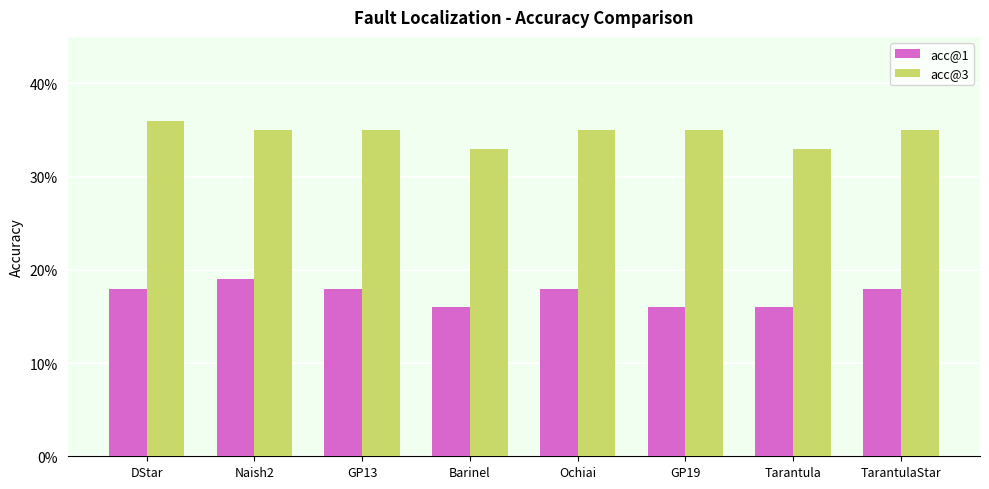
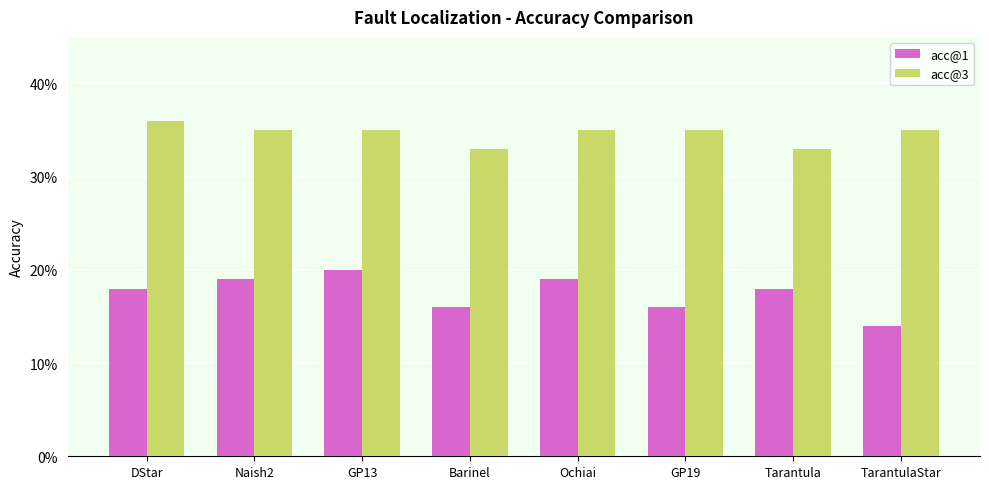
  {
    "acc@1": {
      "DStar": "18%",
      "Naish2": "19%",
-     "GP13": "18%",
+     "GP13": "20%",
      "Barinel": "16%",
-     "Ochiai": "18%",
+     "Ochiai": "19%",
      "GP19": "16%",
-     "Tarantula": "16%",
-     "TarantulaStar": "18%"
+     "Tarantula": "18%",
+     "TarantulaStar": "14%"
    },
    "acc@3": {
      "DStar": "36%",
      "Naish2": "35%",
      "GP13": "35%",
      "Barinel": "33%",
      "Ochiai": "35%",
      "GP19": "35%",
      "Tarantula": "33%",
      "TarantulaStar": "35%"
    }
  }
